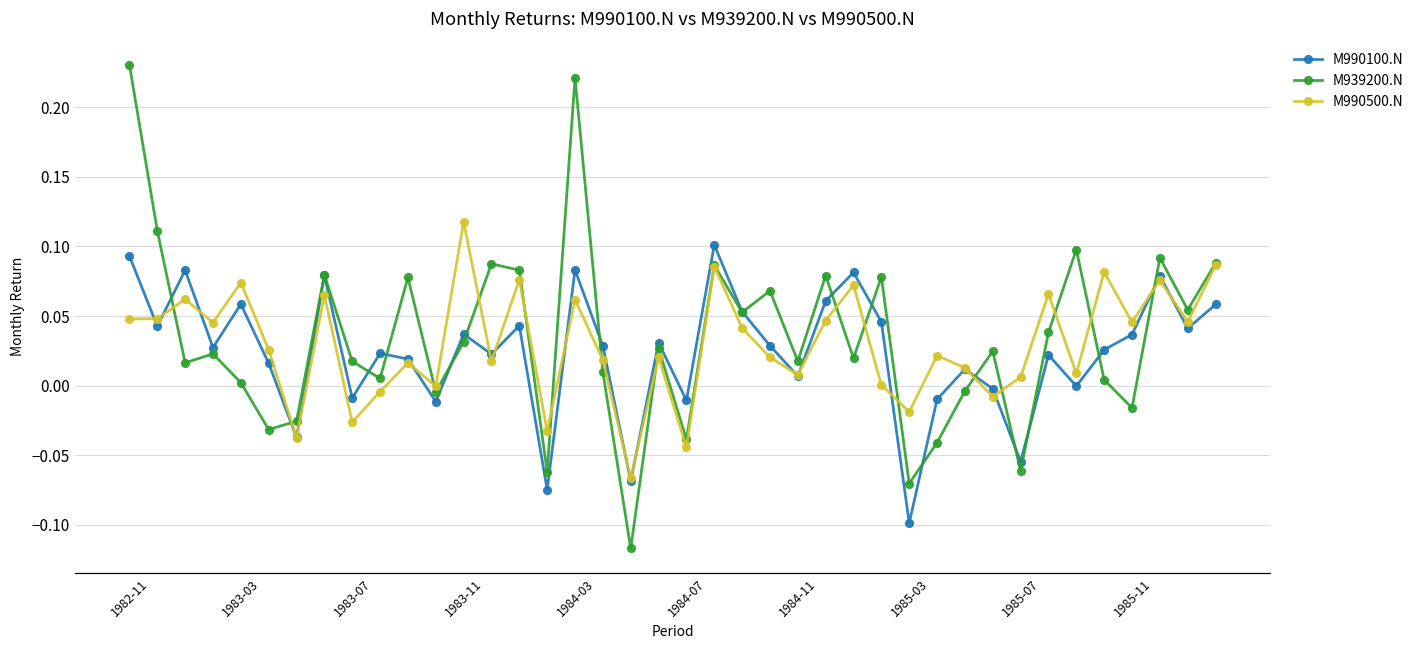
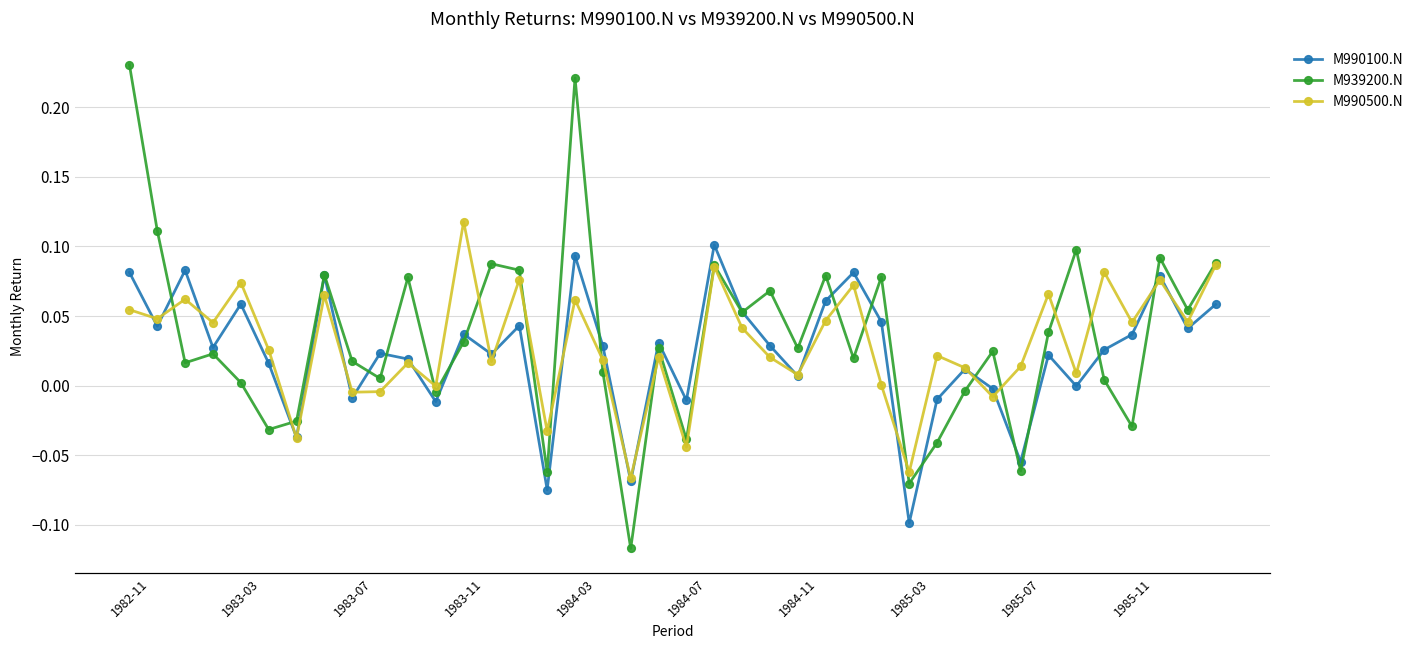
  {
    "M990100.N": {
-     "1982-11": 0.093,
+     "1982-11": 0.081,
      "1983-03": 0.059,
      "1983-07": -0.009,
      "1983-11": 0.037,
-     "1984-03": 0.083,
+     "1984-03": 0.093,
      "1984-07": -0.011,
      "1985-03": -0.099,
      "1985-07": -0.055,
      "1985-11": 0.037
    },
    "M939200.N": {
      "1982-11": 0.231,
      "1983-03": 0.002,
      "1983-07": 0.018,
      "1983-11": 0.031,
      "1984-03": 0.221,
      "1984-07": -0.039,
-     "1984-11": 0.018,
+     "1984-11": 0.027,
      "1985-03": -0.070,
      "1985-07": -0.061,
-     "1985-11": -0.016
+     "1985-11": -0.029
    },
    "M990500.N": {
-     "1982-11": 0.048,
+     "1982-11": 0.055,
      "1983-03": 0.074,
-     "1983-07": -0.026,
+     "1983-07": -0.005,
      "1983-11": 0.118,
      "1984-03": 0.062,
      "1984-07": -0.044,
-     "1985-03": -0.019,
-     "1985-07": 0.006,
+     "1985-03": -0.062,
+     "1985-07": 0.014,
      "1985-11": 0.045
    }
  }
